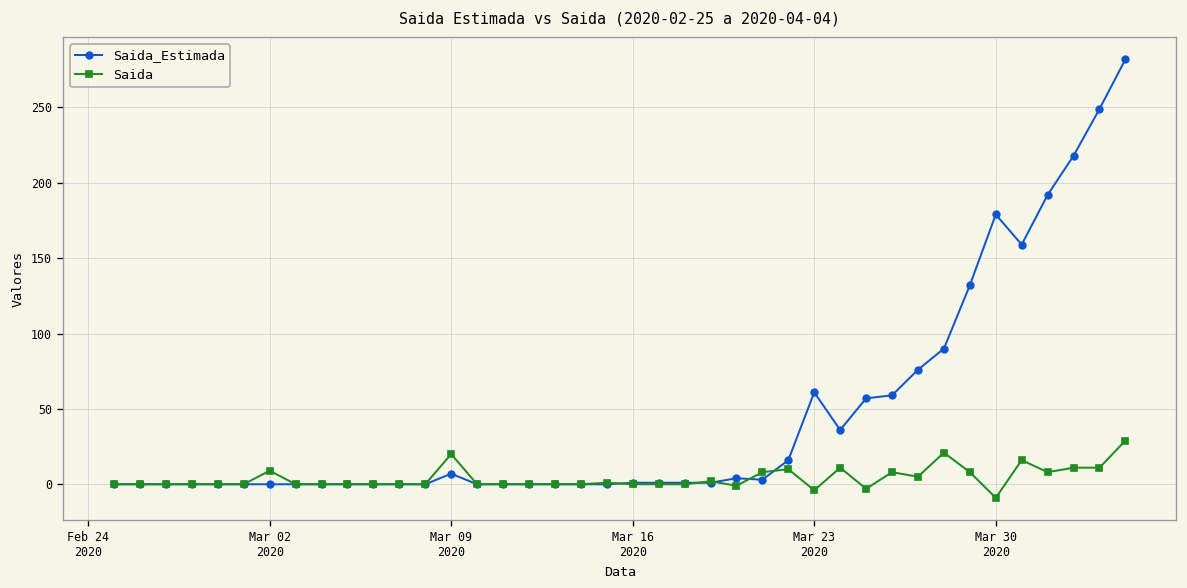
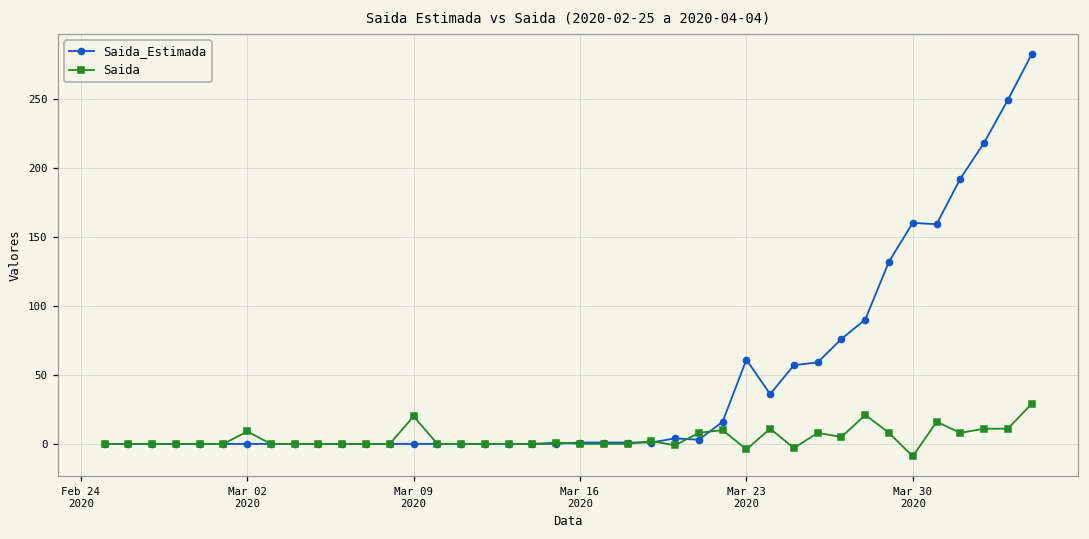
  {
    "Saida_Estimada": {
      "Mar 02 2020": 0,
-     "Mar 09 2020": 7,
+     "Mar 09 2020": 0,
      "Mar 23 2020": 61,
-     "Mar 30 2020": 179
+     "Mar 30 2020": 160
    },
    "Saida": {
      "Mar 02 2020": 9,
      "Mar 09 2020": 20,
      "Mar 23 2020": -4,
      "Mar 30 2020": -9
    }
  }
